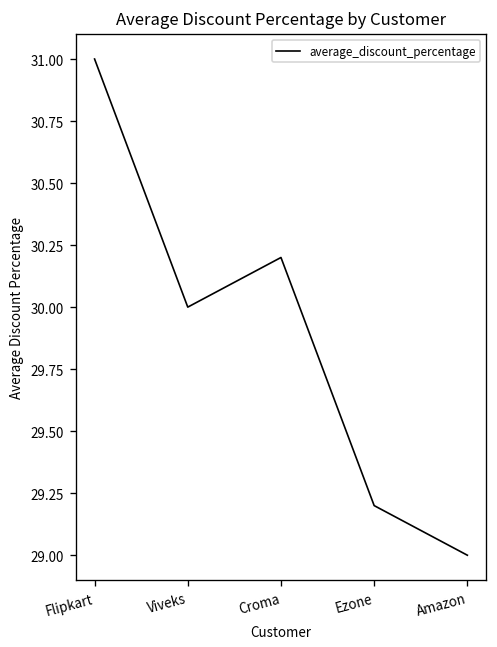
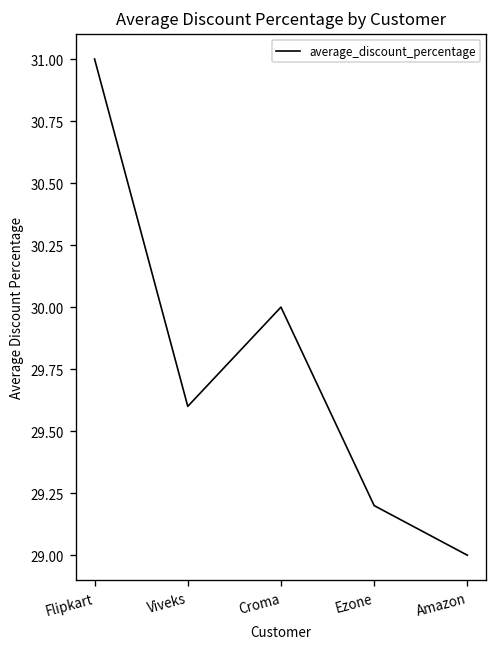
  {
    "Flipkart": 31.0,
-   "Viveks": 30.0,
-   "Croma": 30.2,
+   "Viveks": 29.6,
+   "Croma": 30.0,
    "Ezone": 29.2,
    "Amazon": 29.0
  }
